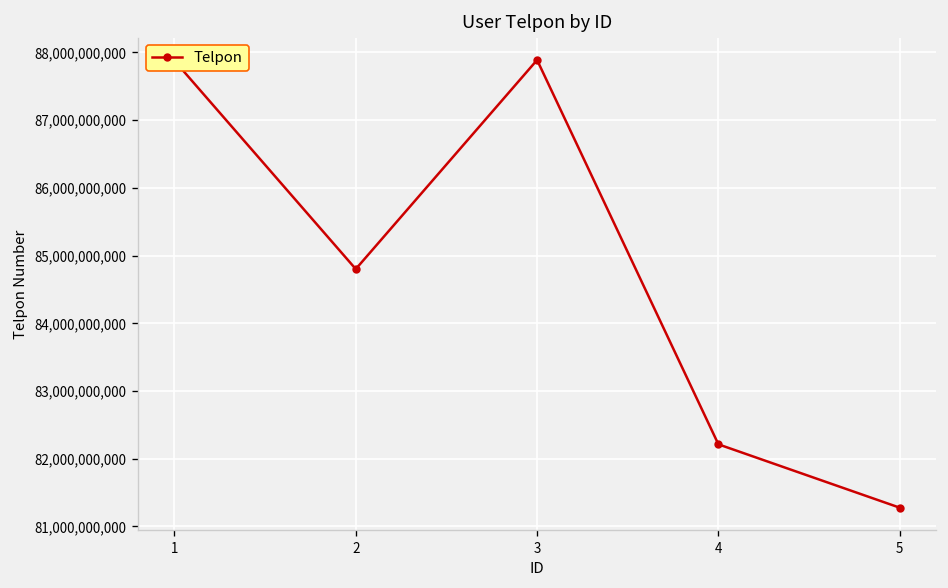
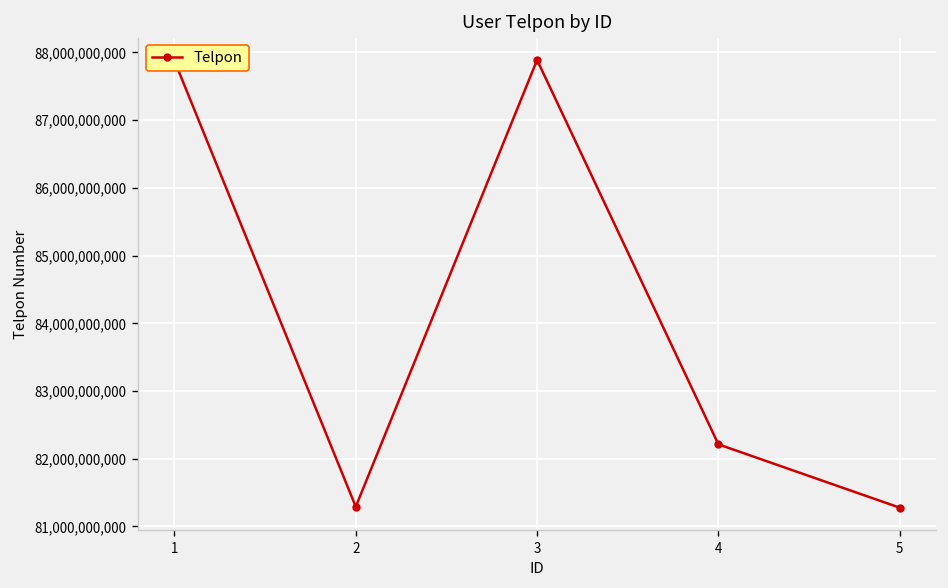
  {
-   "2": "84,800,000,000",
+   "2": "81,300,000,000",
    "3": "87,900,000,000",
    "4": "82,200,000,000",
    "5": "81,300,000,000"
  }
